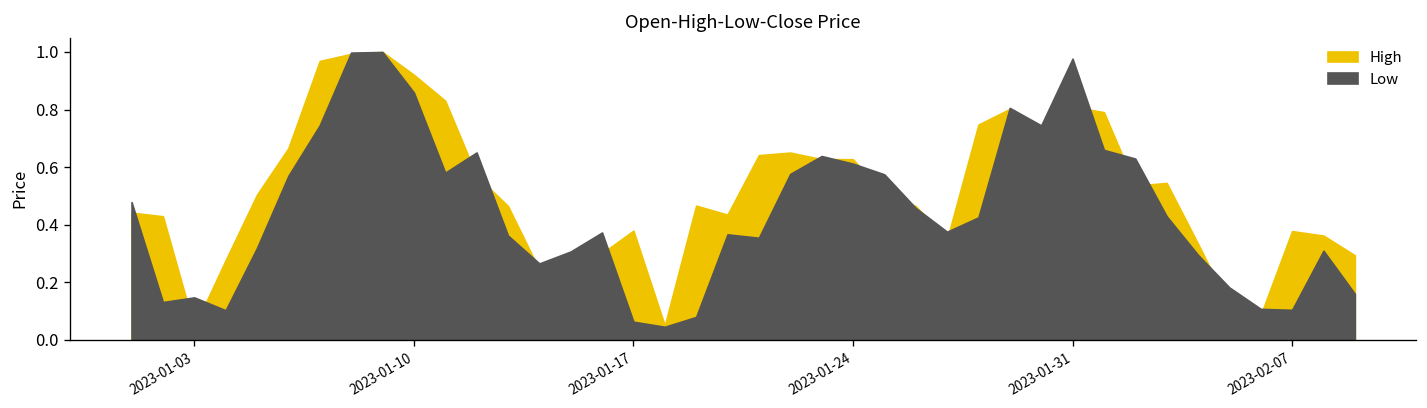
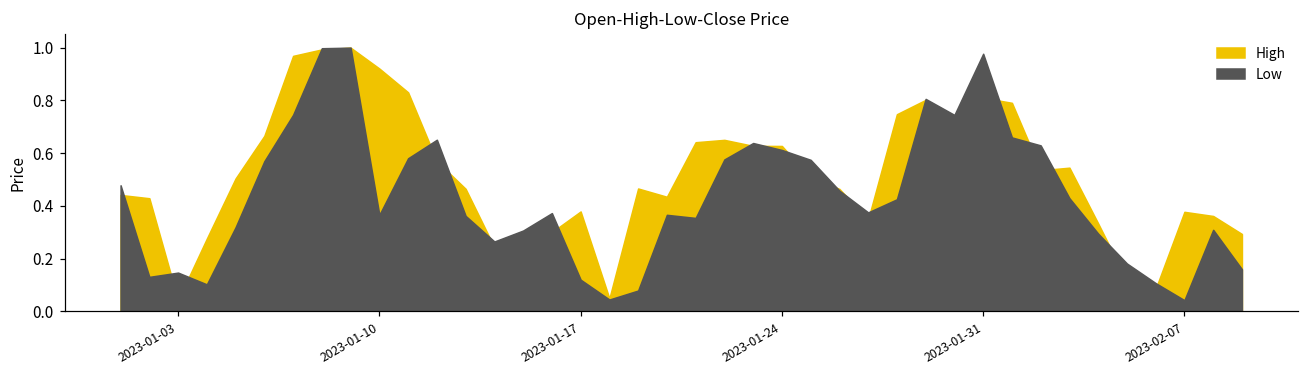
  {
    "High": {
      "2023-01-10": 0.92,
      "2023-01-17": 0.38,
      "2023-01-24": 0.63,
      "2023-02-07": 0.38
    },
    "Low": {
      "2023-01-03": 0.15,
-     "2023-01-10": 0.86,
-     "2023-01-17": 0.06,
+     "2023-01-10": 0.37,
+     "2023-01-17": 0.12,
      "2023-01-24": 0.61,
      "2023-01-31": 0.98,
-     "2023-02-07": 0.10
+     "2023-02-07": 0.04
    }
  }
